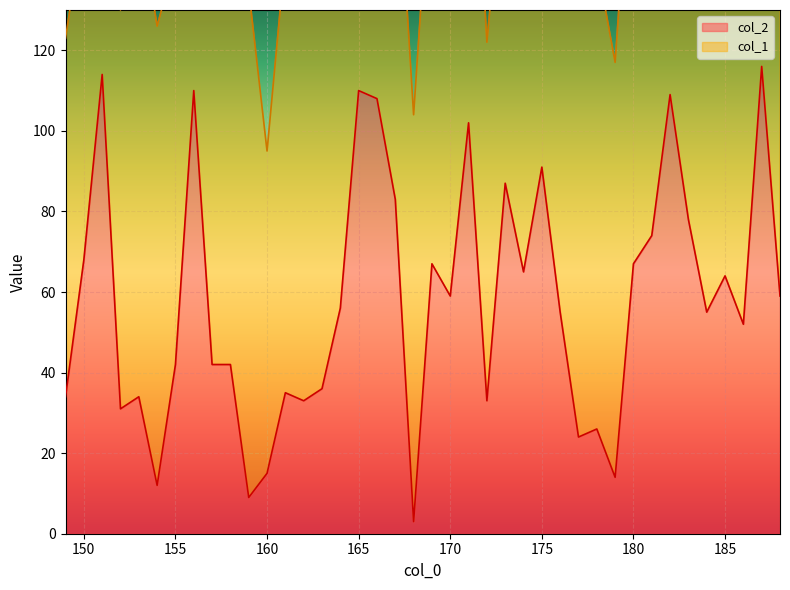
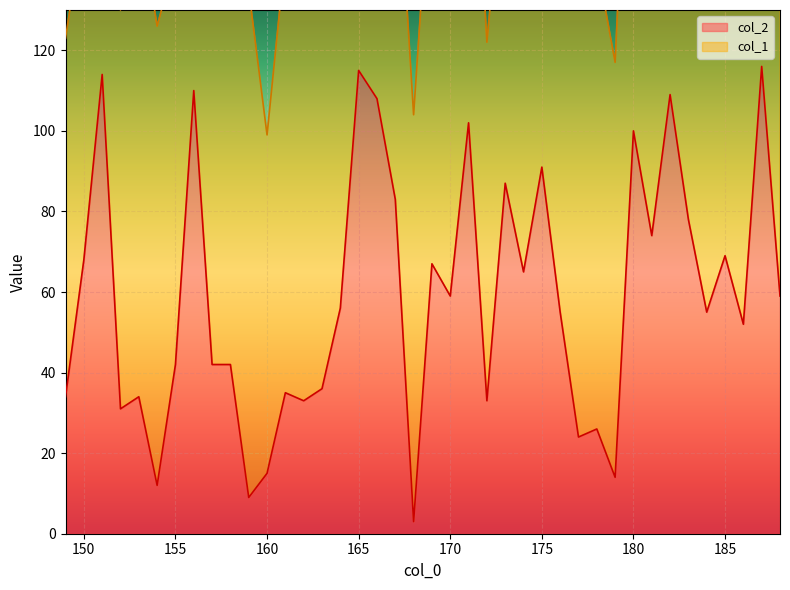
  {
    "col_2": {
      "150": 68,
      "155": 42,
      "160": 15,
-     "165": 110,
+     "165": 115,
      "170": 59,
      "175": 91,
-     "180": 67,
-     "185": 64
+     "180": 100,
+     "185": 69
    },
    "col_1": {
-     "160": 80
+     "160": 84
    }
  }
